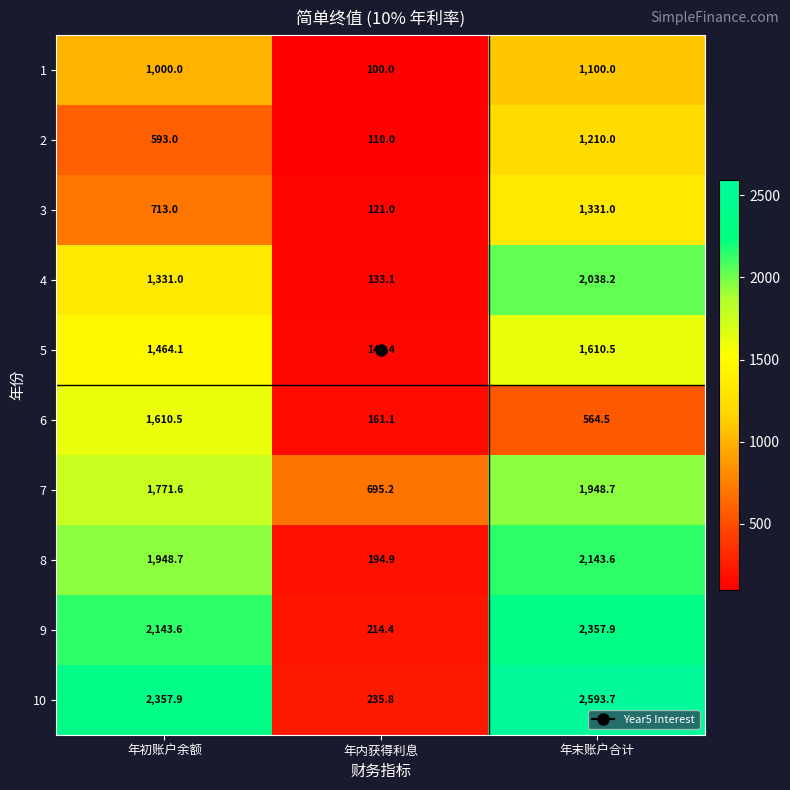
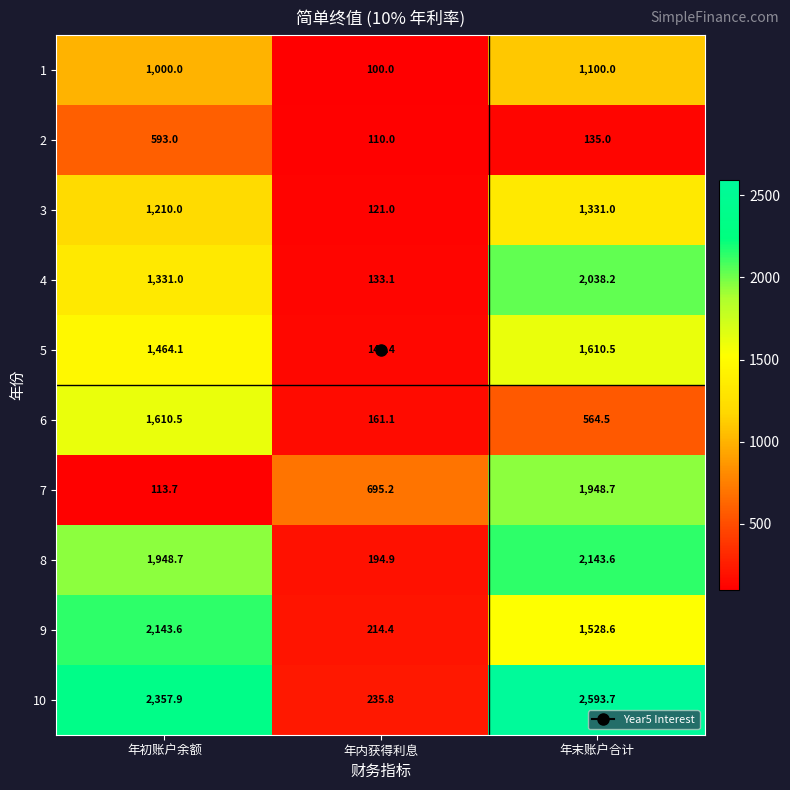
  {
    "1": {
      "年初账户余额": "1,000.0",
      "年内获得利息": "100.0",
      "年末账户合计": "1,100.0"
    },
    "2": {
      "年初账户余额": "593.0",
      "年内获得利息": "110.0",
-     "年末账户合计": "1,210.0"
+     "年末账户合计": "135.0"
    },
    "3": {
-     "年初账户余额": "713.0",
+     "年初账户余额": "1,210.0",
      "年内获得利息": "121.0",
      "年末账户合计": "1,331.0"
    },
    "4": {
      "年初账户余额": "1,331.0",
      "年内获得利息": "133.1",
      "年末账户合计": "2,038.2"
    },
    "5": {
      "年初账户余额": "1,464.1",
      "年末账户合计": "1,610.5"
    },
    "6": {
      "年初账户余额": "1,610.5",
      "年内获得利息": "161.1",
      "年末账户合计": "564.5"
    },
    "7": {
-     "年初账户余额": "1,771.6",
+     "年初账户余额": "113.7",
      "年内获得利息": "695.2",
      "年末账户合计": "1,948.7"
    },
    "8": {
      "年初账户余额": "1,948.7",
      "年内获得利息": "194.9",
      "年末账户合计": "2,143.6"
    },
    "9": {
      "年初账户余额": "2,143.6",
      "年内获得利息": "214.4",
-     "年末账户合计": "2,357.9"
+     "年末账户合计": "1,528.6"
    },
    "10": {
      "年初账户余额": "2,357.9",
      "年内获得利息": "235.8",
      "年末账户合计": "2,593.7"
    }
  }
